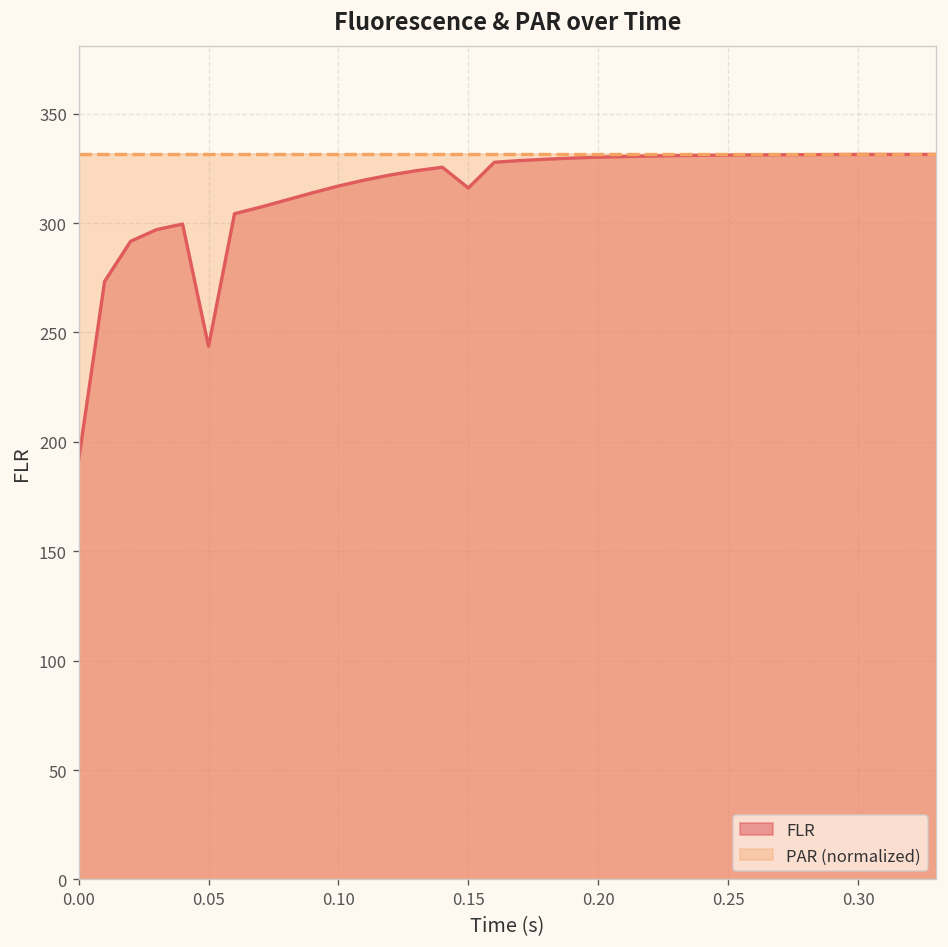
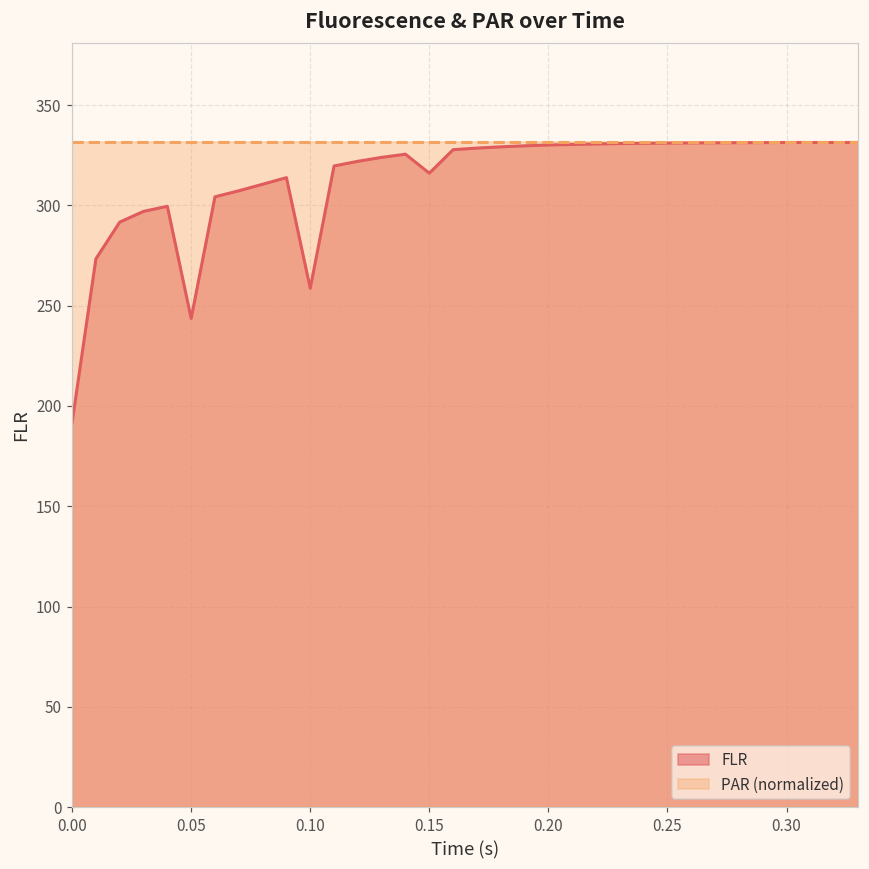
  {
    "FLR": {
      "0.00": 192,
      "0.05": 244,
-     "0.10": 317,
+     "0.10": 259,
      "0.15": 316
    },
    "PAR (normalized)": {
      "0.00": 331,
      "0.05": 331,
      "0.10": 331,
      "0.15": 331
    }
  }
